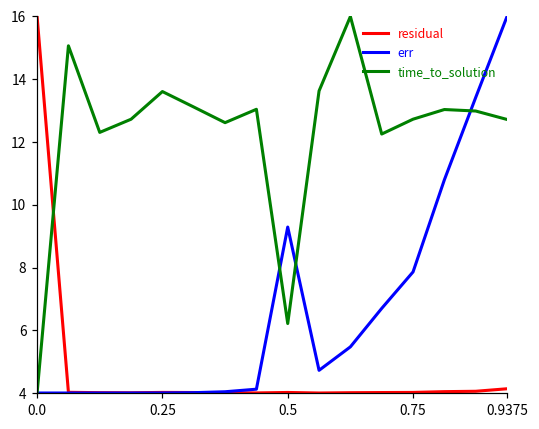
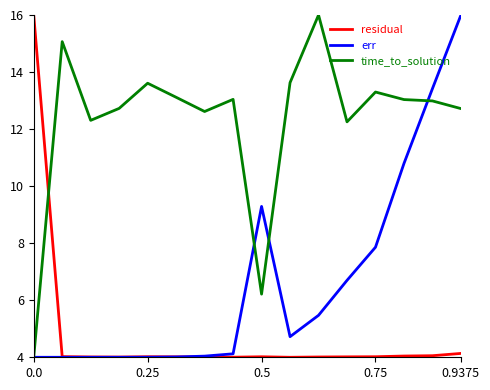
  {
    "residual": {
      "0.0": 16.0,
      "0.5": 4.0,
      "0.75": 4.0,
      "0.9375": 4.1
    },
    "err": {
      "0.5": 9.3,
      "0.75": 7.9,
      "0.9375": 16.0
    },
    "time_to_solution": {
      "0.25": 13.6,
      "0.5": 6.2,
-     "0.75": 12.7,
+     "0.75": 13.3,
      "0.9375": 12.7
    }
  }
